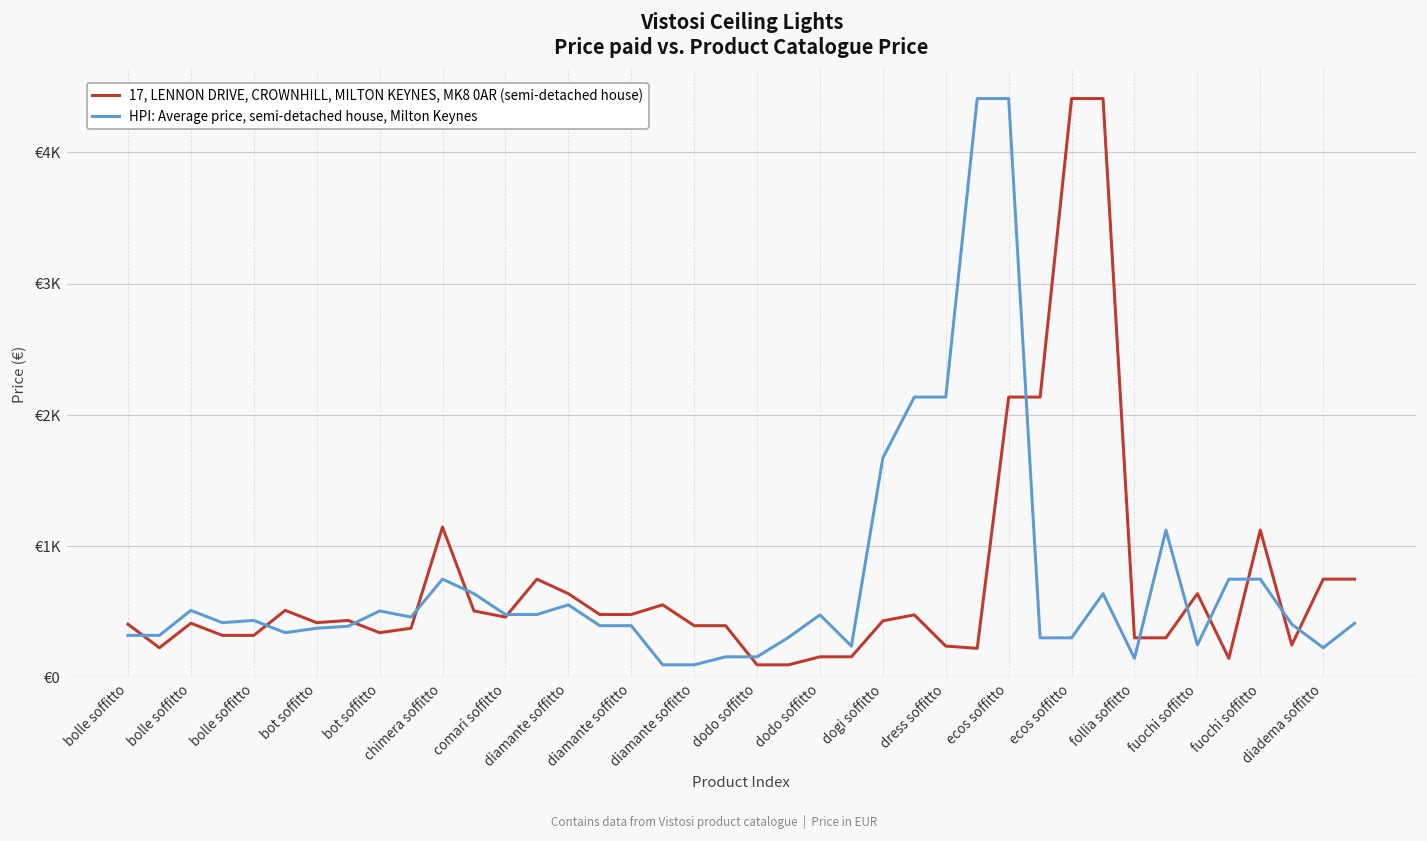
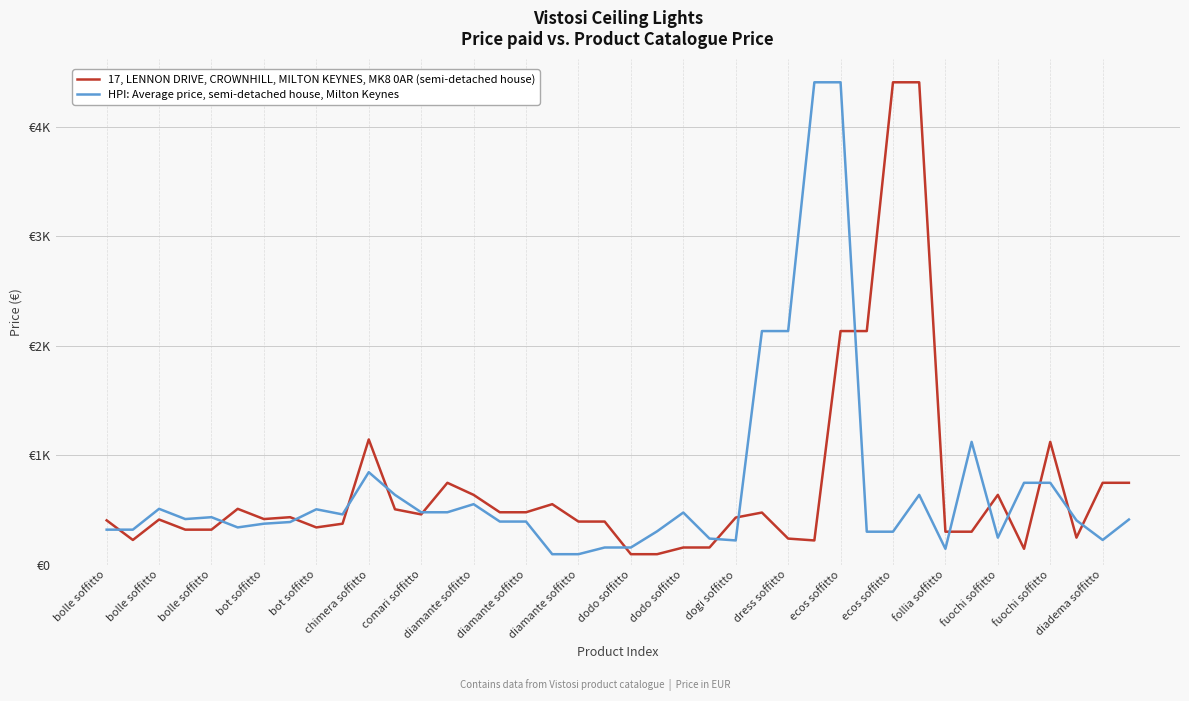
  {
    "17, LENNON DRIVE, CROWNHILL, MILTON KEYNES, MK8 0AR (semi-detached house)": {
      "chimera soffitto": "€1140",
      "dogi soffitto": "€430"
    },
    "HPI: Average price, semi-detached house, Milton Keynes": {
-     "chimera soffitto": "€750",
-     "dogi soffitto": "€1670"
+     "chimera soffitto": "€840",
+     "dogi soffitto": "€220"
    }
  }
